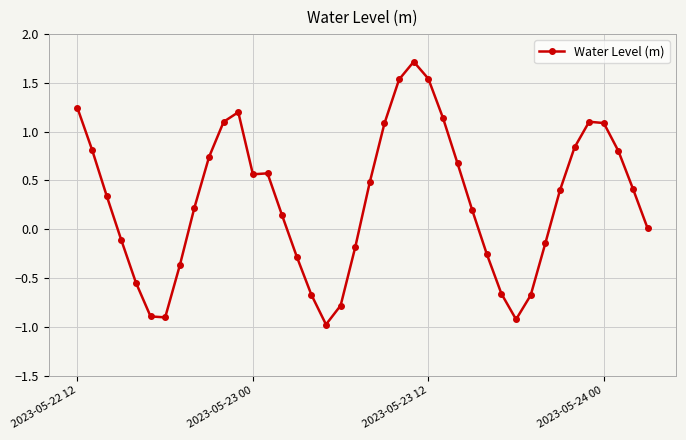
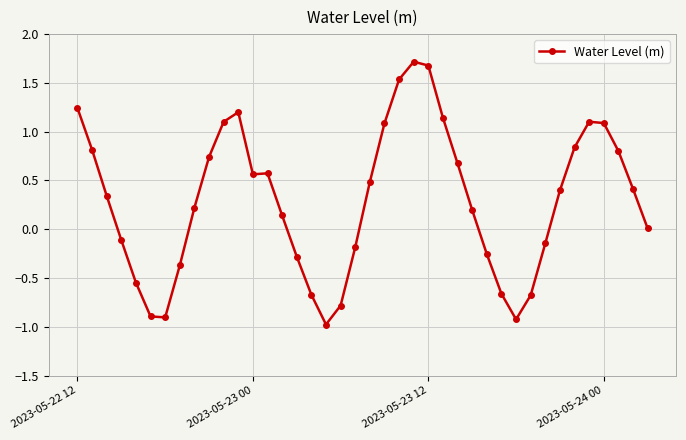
  {
    "2023-05-22 12": 1.2,
    "2023-05-23 00": 0.6,
-   "2023-05-23 12": 1.5,
+   "2023-05-23 12": 1.7,
    "2023-05-24 00": 1.1
  }
